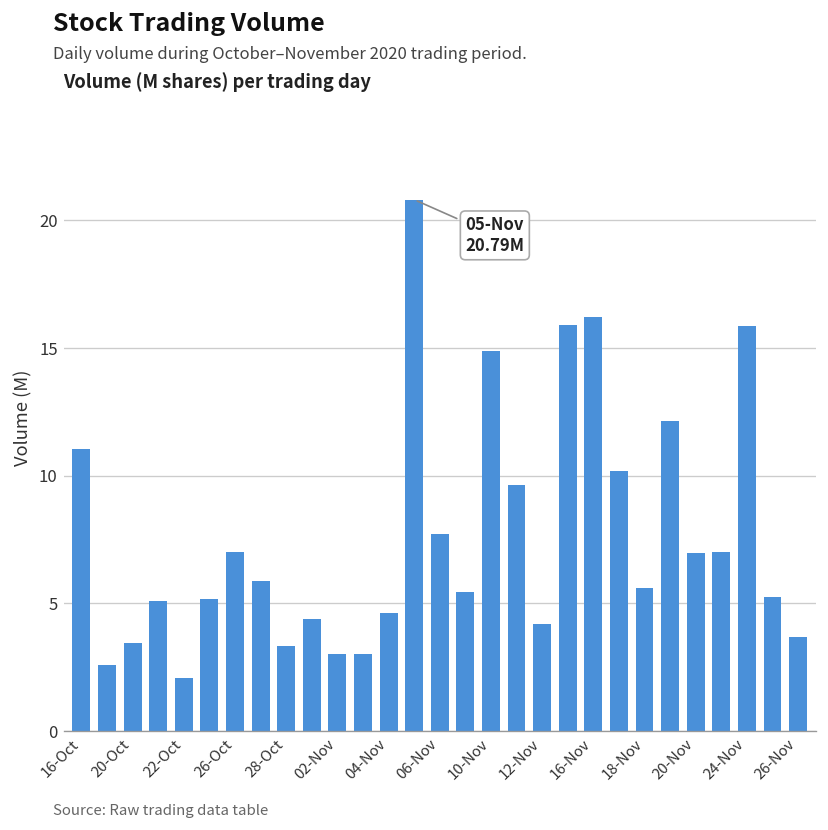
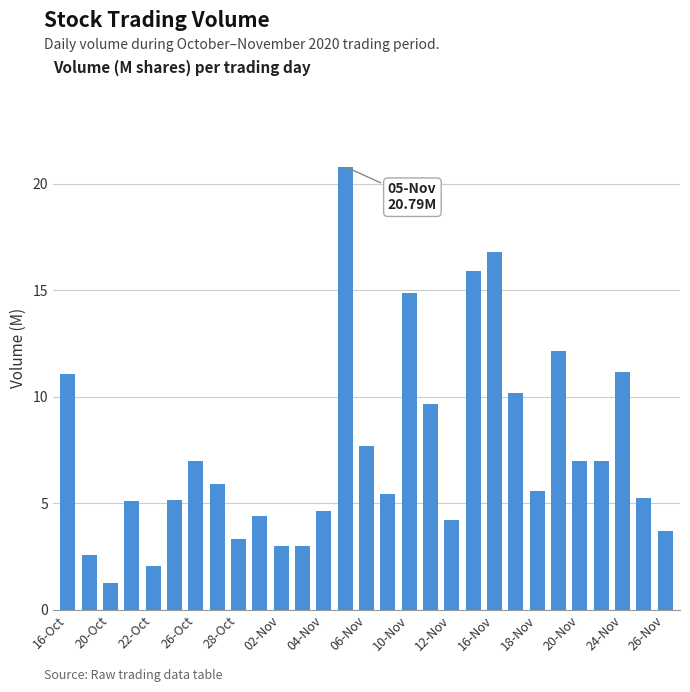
  {
    "16-Oct": 11.1,
-   "20-Oct": 3.5,
+   "20-Oct": 1.2,
    "22-Oct": 2.1,
    "26-Oct": 7.0,
    "28-Oct": 3.3,
    "02-Nov": 3.0,
    "04-Nov": 4.6,
    "06-Nov": 7.7,
    "10-Nov": 14.9,
    "12-Nov": 4.2,
-   "16-Nov": 16.2,
+   "16-Nov": 16.8,
    "18-Nov": 5.6,
    "20-Nov": 7.0,
-   "24-Nov": 15.8,
+   "24-Nov": 11.2,
    "26-Nov": 3.7
  }
